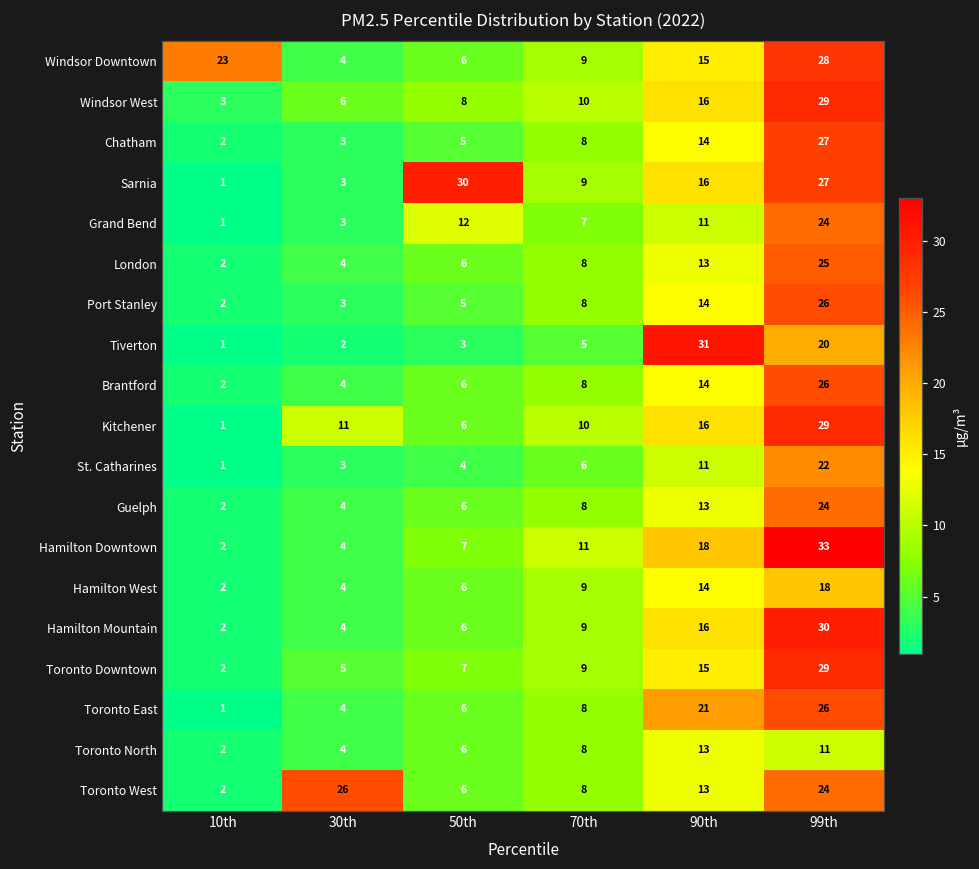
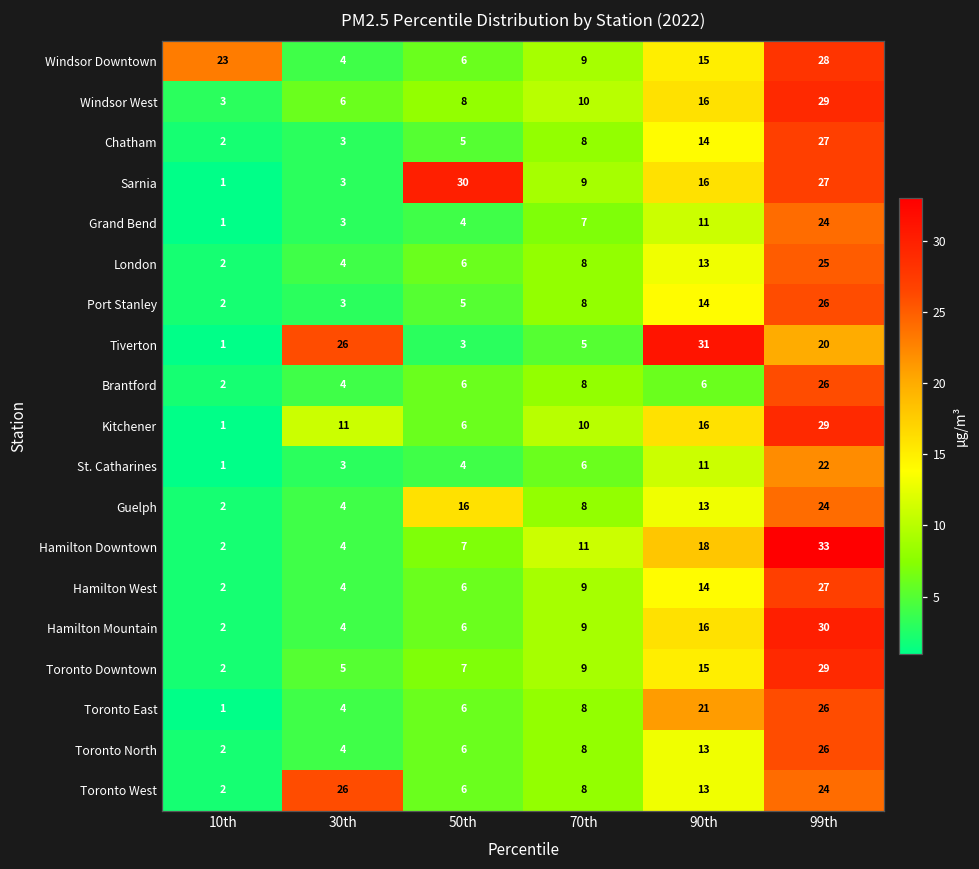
  {
    "Windsor Downtown": {
      "10th": 23,
      "30th": 4,
      "50th": 6,
      "70th": 9,
      "90th": 15,
      "99th": 28
    },
    "Windsor West": {
      "10th": 3,
      "30th": 6,
      "50th": 8,
      "70th": 10,
      "90th": 16,
      "99th": 29
    },
    "Chatham": {
      "10th": 2,
      "30th": 3,
      "50th": 5,
      "70th": 8,
      "90th": 14,
      "99th": 27
    },
    "Sarnia": {
      "10th": 1,
      "30th": 3,
      "50th": 30,
      "70th": 9,
      "90th": 16,
      "99th": 27
    },
    "Grand Bend": {
      "10th": 1,
      "30th": 3,
-     "50th": 12,
+     "50th": 4,
      "70th": 7,
      "90th": 11,
      "99th": 24
    },
    "London": {
      "10th": 2,
      "30th": 4,
      "50th": 6,
      "70th": 8,
      "90th": 13,
      "99th": 25
    },
    "Port Stanley": {
      "10th": 2,
      "30th": 3,
      "50th": 5,
      "70th": 8,
      "90th": 14,
      "99th": 26
    },
    "Tiverton": {
      "10th": 1,
-     "30th": 2,
+     "30th": 26,
      "50th": 3,
      "70th": 5,
      "90th": 31,
      "99th": 20
    },
    "Brantford": {
      "10th": 2,
      "30th": 4,
      "50th": 6,
      "70th": 8,
-     "90th": 14,
+     "90th": 6,
      "99th": 26
    },
    "Kitchener": {
      "10th": 1,
      "30th": 11,
      "50th": 6,
      "70th": 10,
      "90th": 16,
      "99th": 29
    },
    "St. Catharines": {
      "10th": 1,
      "30th": 3,
      "50th": 4,
      "70th": 6,
      "90th": 11,
      "99th": 22
    },
    "Guelph": {
      "10th": 2,
      "30th": 4,
-     "50th": 6,
+     "50th": 16,
      "70th": 8,
      "90th": 13,
      "99th": 24
    },
    "Hamilton Downtown": {
      "10th": 2,
      "30th": 4,
      "50th": 7,
      "70th": 11,
      "90th": 18,
      "99th": 33
    },
    "Hamilton West": {
      "10th": 2,
      "30th": 4,
      "50th": 6,
      "70th": 9,
      "90th": 14,
-     "99th": 18
+     "99th": 27
    },
    "Hamilton Mountain": {
      "10th": 2,
      "30th": 4,
      "50th": 6,
      "70th": 9,
      "90th": 16,
      "99th": 30
    },
    "Toronto Downtown": {
      "10th": 2,
      "30th": 5,
      "50th": 7,
      "70th": 9,
      "90th": 15,
      "99th": 29
    },
    "Toronto East": {
      "10th": 1,
      "30th": 4,
      "50th": 6,
      "70th": 8,
      "90th": 21,
      "99th": 26
    },
    "Toronto North": {
      "10th": 2,
      "30th": 4,
      "50th": 6,
      "70th": 8,
      "90th": 13,
-     "99th": 11
+     "99th": 26
    },
    "Toronto West": {
      "10th": 2,
      "30th": 26,
      "50th": 6,
      "70th": 8,
      "90th": 13,
      "99th": 24
    }
  }
